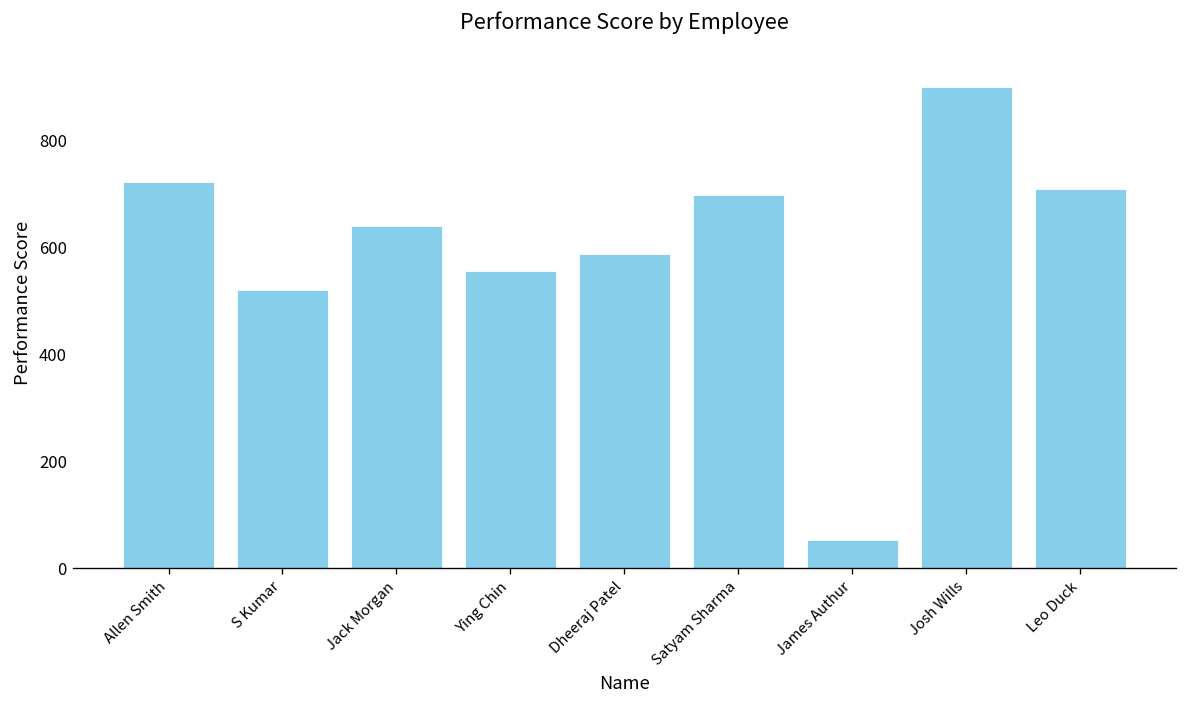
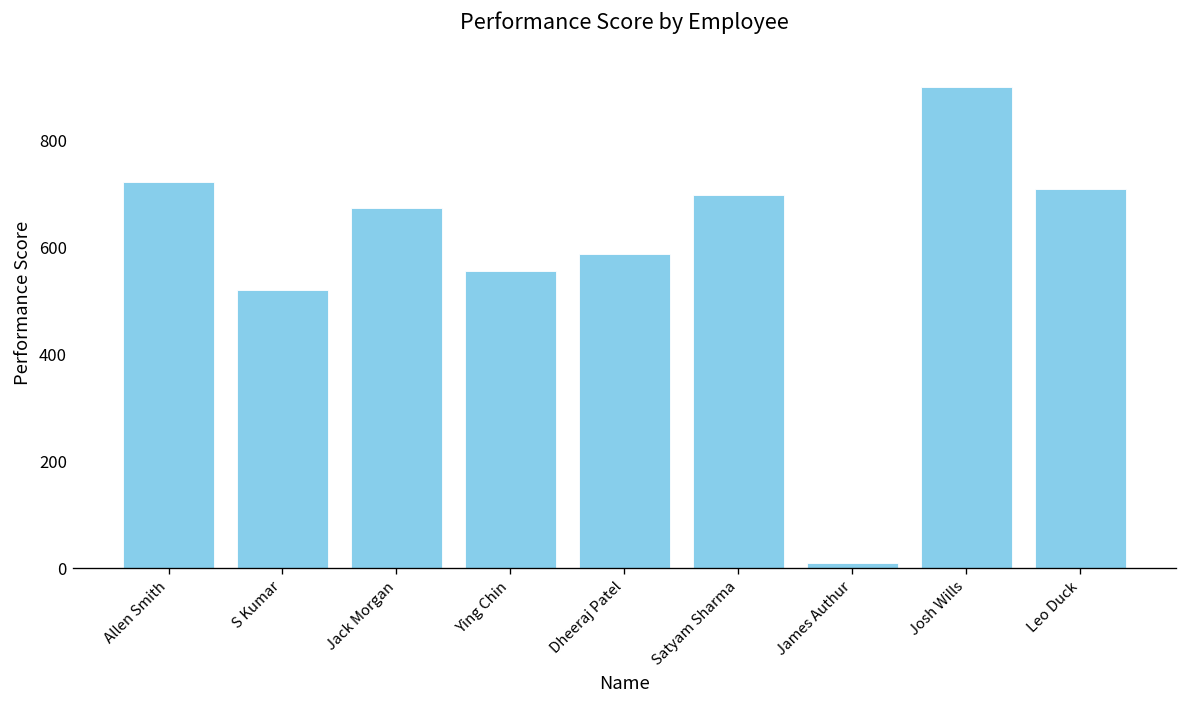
  {
    "Allen Smith": 720,
    "S Kumar": 520,
-   "Jack Morgan": 640,
+   "Jack Morgan": 670,
    "Ying Chin": 560,
    "Dheeraj Patel": 590,
    "Satyam Sharma": 700,
-   "James Authur": 50,
+   "James Authur": 10,
    "Josh Wills": 900,
    "Leo Duck": 710
  }
